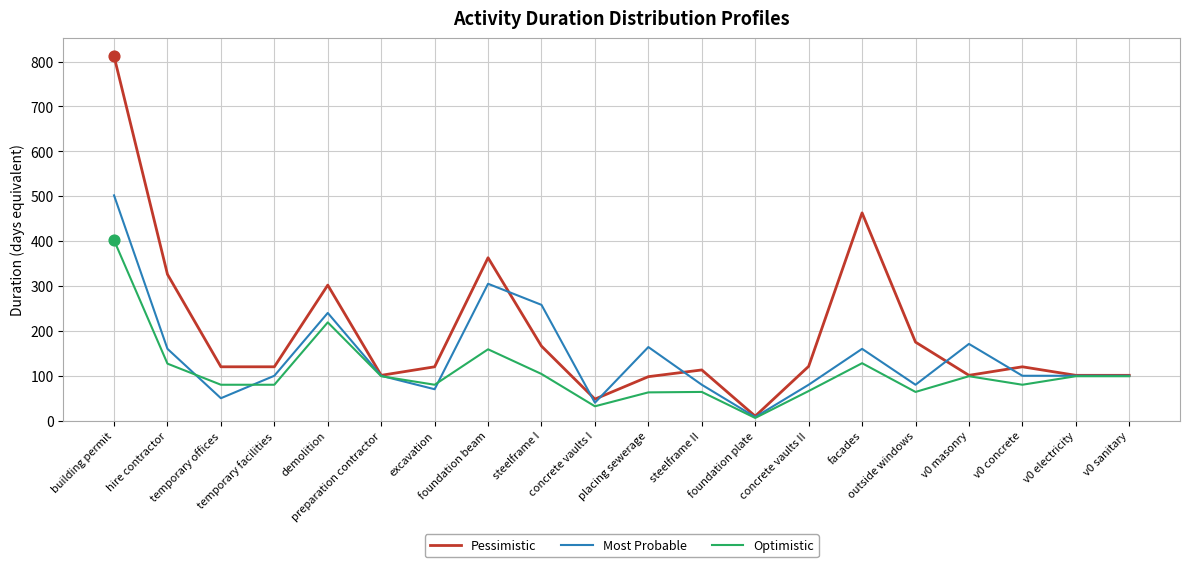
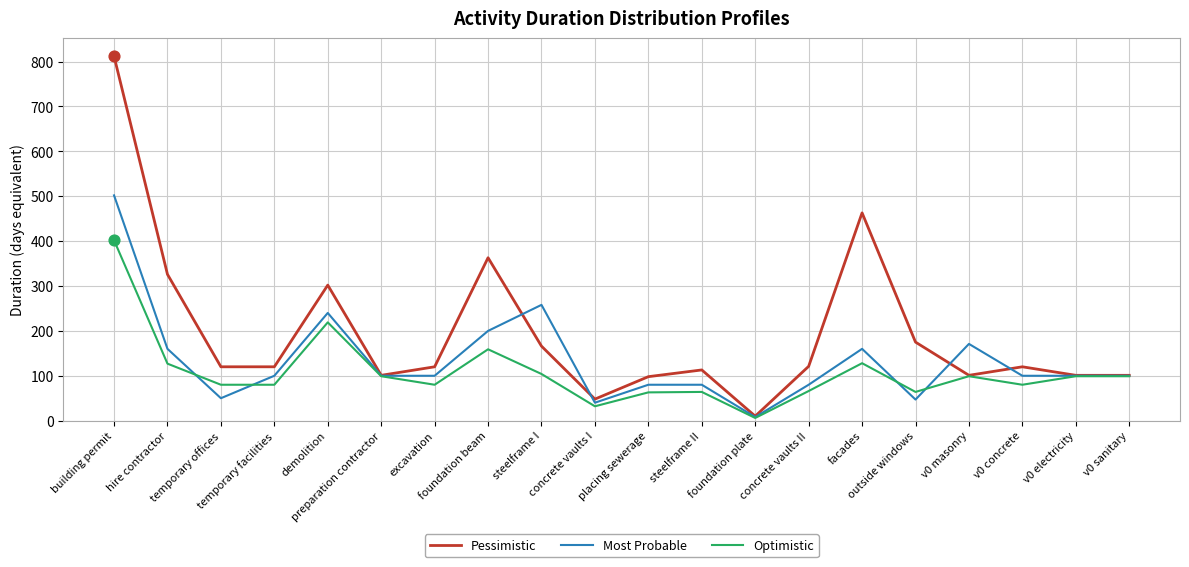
  {
    "Most Probable": {
      "building permit": 500,
      "hire contractor": 160,
      "temporary offices": 50,
      "temporary facilities": 100,
      "demolition": 240,
-     "excavation": 70,
-     "foundation beam": 310,
+     "excavation": 100,
+     "foundation beam": 200,
      "steelframe I": 260,
      "concrete vaults I": 40,
-     "placing sewerage": 160,
+     "placing sewerage": 80,
      "steelframe II": 80,
      "concrete vaults II": 80,
      "facades": 160,
-     "outside windows": 80,
+     "outside windows": 50,
      "v0 masonry": 170,
      "v0 concrete": 100
    }
  }
